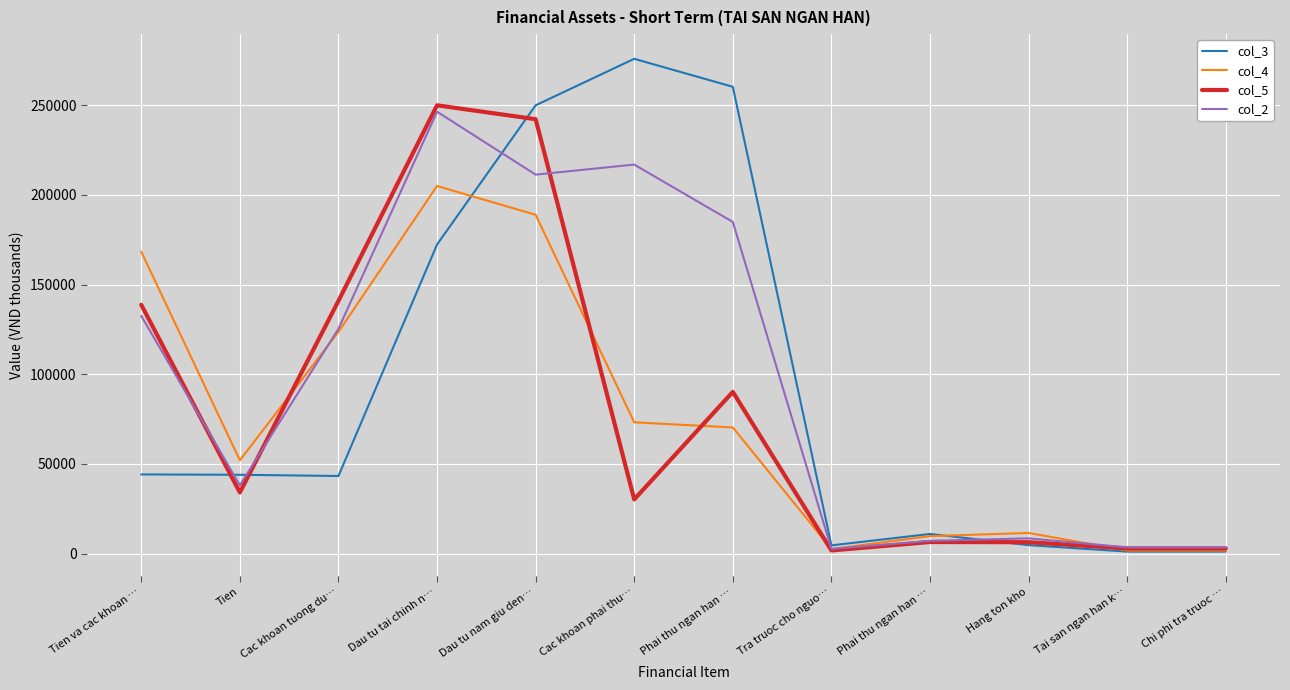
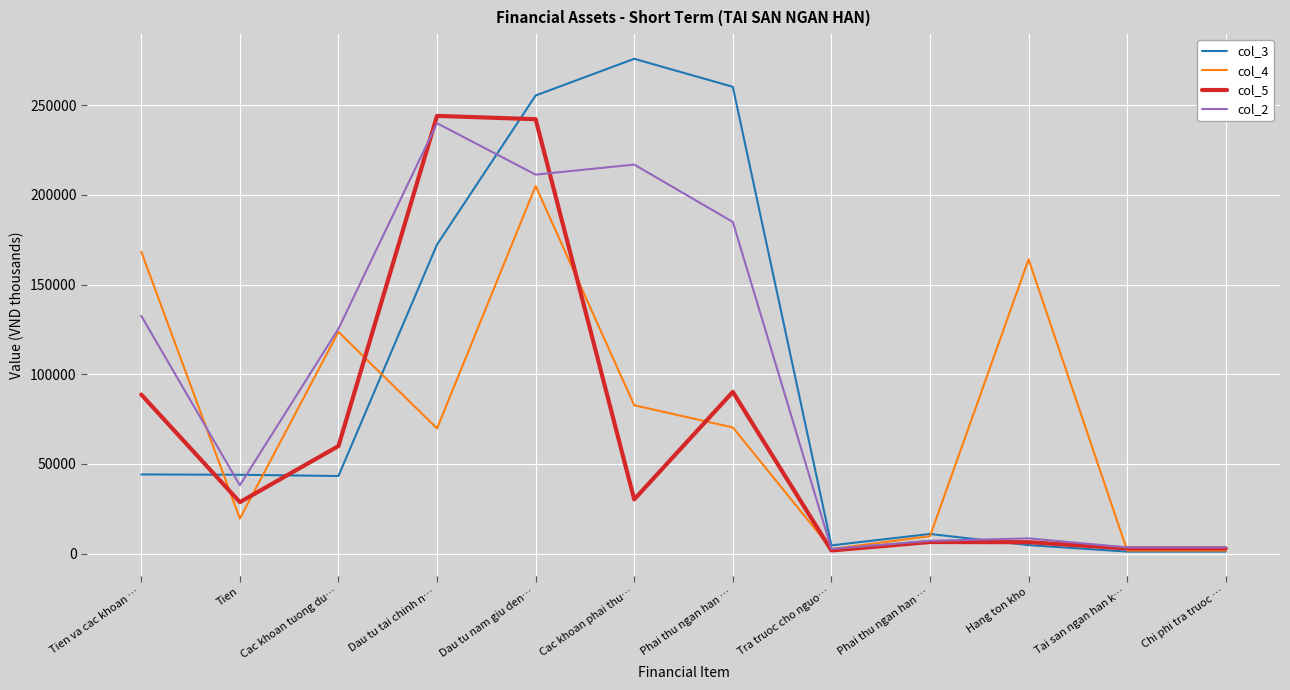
  {
    "col_3": {
      "Tien va cac khoan …": 44000,
      "Tien": 44000,
      "Cac khoan tuong du…": 43000,
      "Dau tu tai chinh n…": 172000,
-     "Dau tu nam giu den…": 250000,
+     "Dau tu nam giu den…": 255000,
      "Cac khoan phai thu…": 276000,
      "Tra truoc cho nguo…": 5000,
      "Hang ton kho": 5000
    },
    "col_4": {
      "Tien va cac khoan …": 168000,
-     "Tien": 52000,
+     "Tien": 20000,
      "Cac khoan tuong du…": 124000,
-     "Dau tu tai chinh n…": 205000,
-     "Dau tu nam giu den…": 189000,
-     "Cac khoan phai thu…": 73000,
-     "Hang ton kho": 12000
+     "Dau tu tai chinh n…": 70000,
+     "Dau tu nam giu den…": 205000,
+     "Cac khoan phai thu…": 83000,
+     "Hang ton kho": 164000
    },
    "col_5": {
-     "Tien va cac khoan …": 139000,
-     "Tien": 34000,
-     "Cac khoan tuong du…": 141000,
-     "Dau tu tai chinh n…": 250000,
+     "Tien va cac khoan …": 89000,
+     "Tien": 29000,
+     "Cac khoan tuong du…": 60000,
+     "Dau tu tai chinh n…": 244000,
      "Dau tu nam giu den…": 242000,
      "Cac khoan phai thu…": 30000,
      "Hang ton kho": 6000
    },
    "col_2": {
      "Tien va cac khoan …": 133000,
      "Tien": 38000,
      "Cac khoan tuong du…": 125000,
-     "Dau tu tai chinh n…": 246000,
+     "Dau tu tai chinh n…": 240000,
      "Dau tu nam giu den…": 211000,
      "Cac khoan phai thu…": 217000,
      "Hang ton kho": 9000
    }
  }
